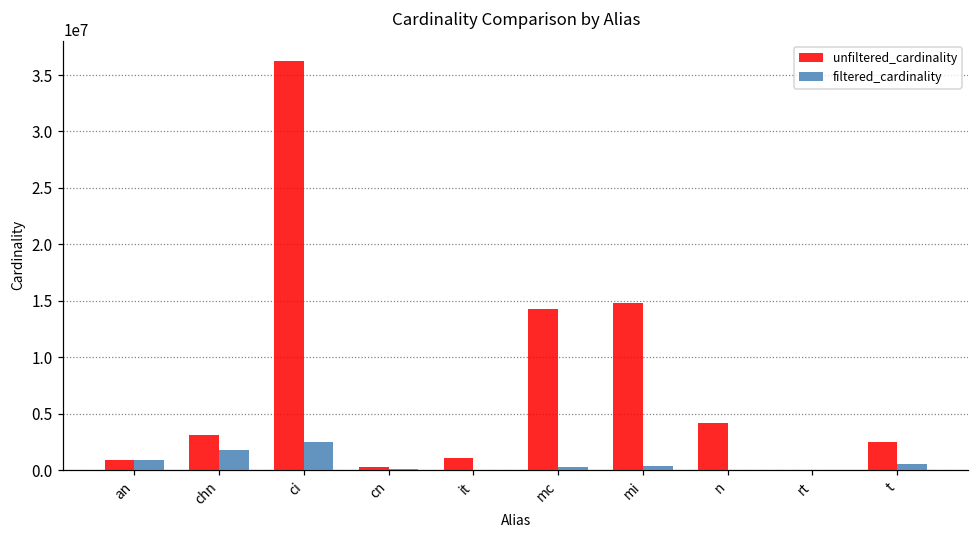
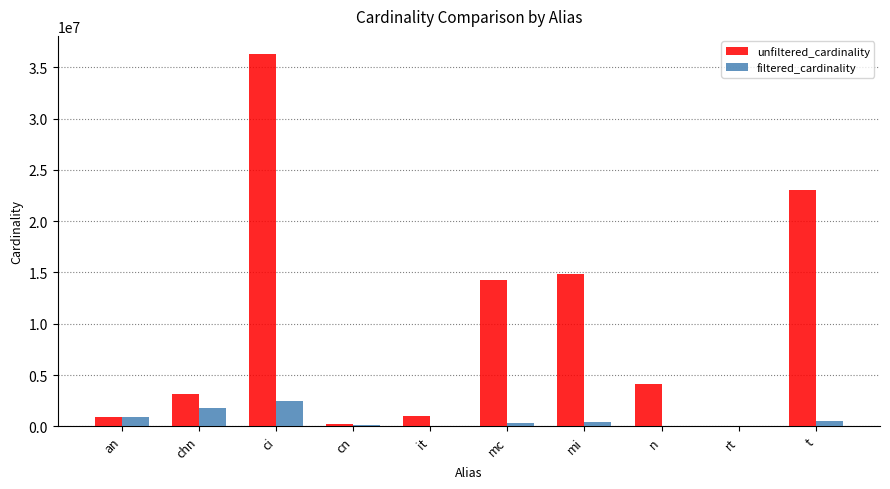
  {
    "unfiltered_cardinality": {
      "an": 900000,
      "chn": 3100000,
      "ci": 36200000,
      "it": 1000000,
      "mc": 14300000,
      "mi": 14800000,
      "n": 4200000,
-     "t": 2500000
+     "t": 23000000
    },
    "filtered_cardinality": {
      "an": 900000,
      "chn": 1800000,
      "ci": 2500000,
      "mc": 300000,
      "mi": 400000,
      "t": 600000
    }
  }
